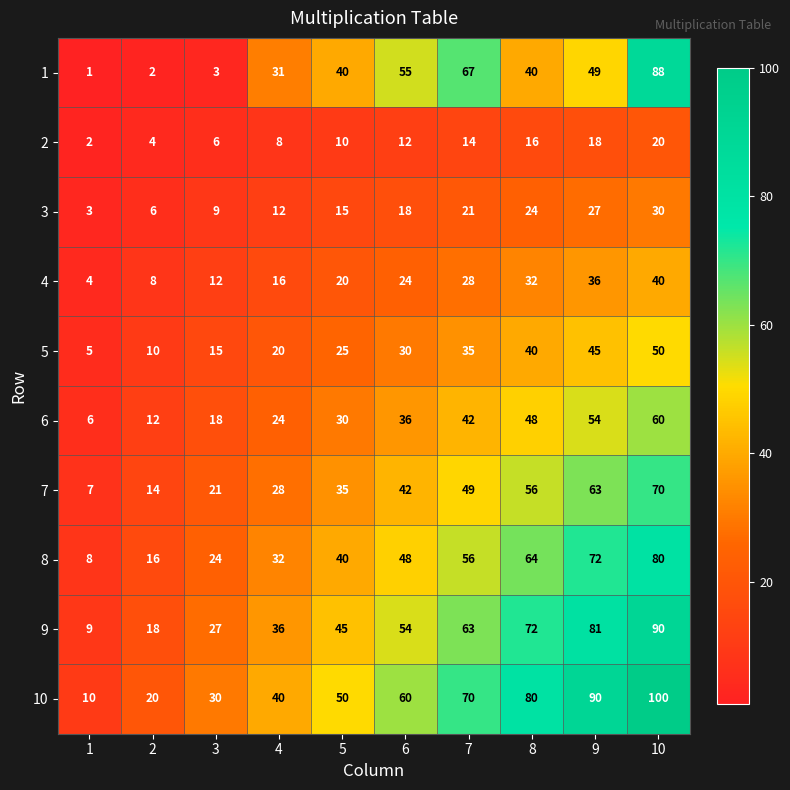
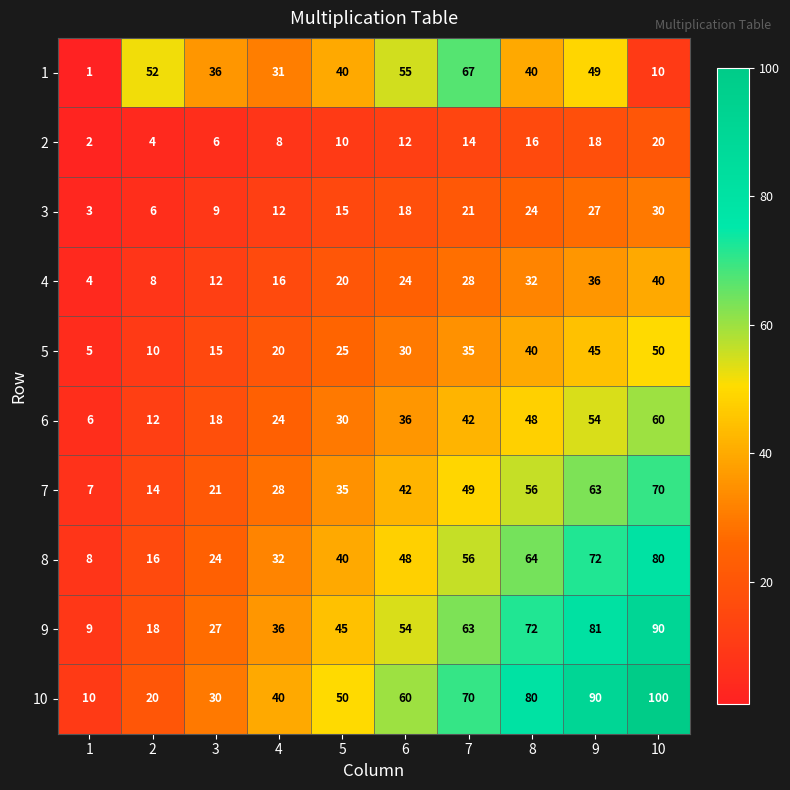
  {
    "1": {
      "1": 1,
-     "2": 2,
-     "3": 3,
+     "2": 52,
+     "3": 36,
      "4": 31,
      "5": 40,
      "6": 55,
      "7": 67,
      "8": 40,
      "9": 49,
-     "10": 88
+     "10": 10
    },
    "2": {
      "1": 2,
      "2": 4,
      "3": 6,
      "4": 8,
      "5": 10,
      "6": 12,
      "7": 14,
      "8": 16,
      "9": 18,
      "10": 20
    },
    "3": {
      "1": 3,
      "2": 6,
      "3": 9,
      "4": 12,
      "5": 15,
      "6": 18,
      "7": 21,
      "8": 24,
      "9": 27,
      "10": 30
    },
    "4": {
      "1": 4,
      "2": 8,
      "3": 12,
      "4": 16,
      "5": 20,
      "6": 24,
      "7": 28,
      "8": 32,
      "9": 36,
      "10": 40
    },
    "5": {
      "1": 5,
      "2": 10,
      "3": 15,
      "4": 20,
      "5": 25,
      "6": 30,
      "7": 35,
      "8": 40,
      "9": 45,
      "10": 50
    },
    "6": {
      "1": 6,
      "2": 12,
      "3": 18,
      "4": 24,
      "5": 30,
      "6": 36,
      "7": 42,
      "8": 48,
      "9": 54,
      "10": 60
    },
    "7": {
      "1": 7,
      "2": 14,
      "3": 21,
      "4": 28,
      "5": 35,
      "6": 42,
      "7": 49,
      "8": 56,
      "9": 63,
      "10": 70
    },
    "8": {
      "1": 8,
      "2": 16,
      "3": 24,
      "4": 32,
      "5": 40,
      "6": 48,
      "7": 56,
      "8": 64,
      "9": 72,
      "10": 80
    },
    "9": {
      "1": 9,
      "2": 18,
      "3": 27,
      "4": 36,
      "5": 45,
      "6": 54,
      "7": 63,
      "8": 72,
      "9": 81,
      "10": 90
    },
    "10": {
      "1": 10,
      "2": 20,
      "3": 30,
      "4": 40,
      "5": 50,
      "6": 60,
      "7": 70,
      "8": 80,
      "9": 90,
      "10": 100
    }
  }
